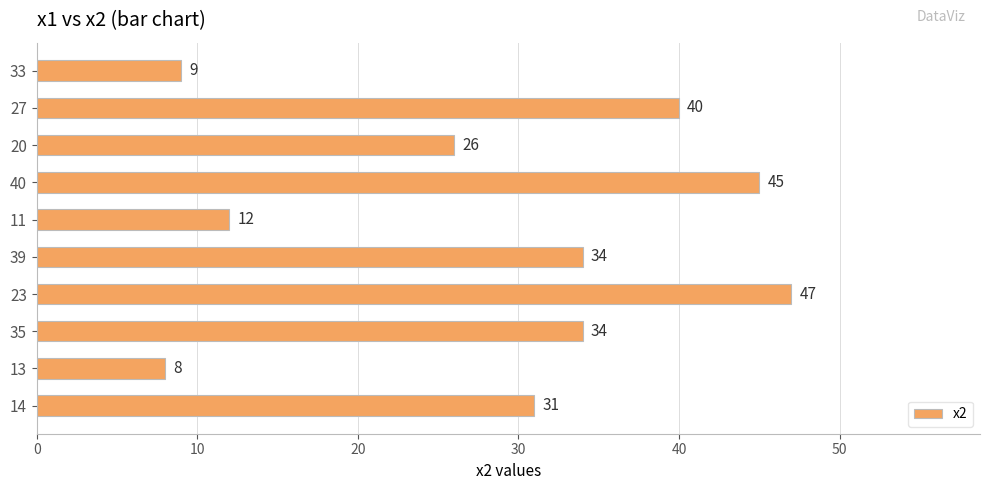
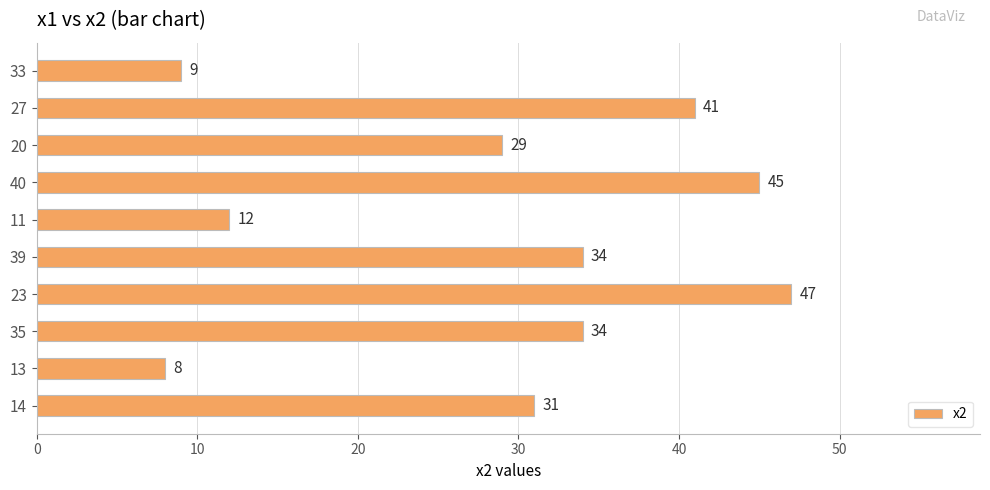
  {
    "33": 9,
-   "27": 40,
-   "20": 26,
+   "27": 41,
+   "20": 29,
    "40": 45,
    "11": 12,
    "39": 34,
    "23": 47,
    "35": 34,
    "13": 8,
    "14": 31
  }
